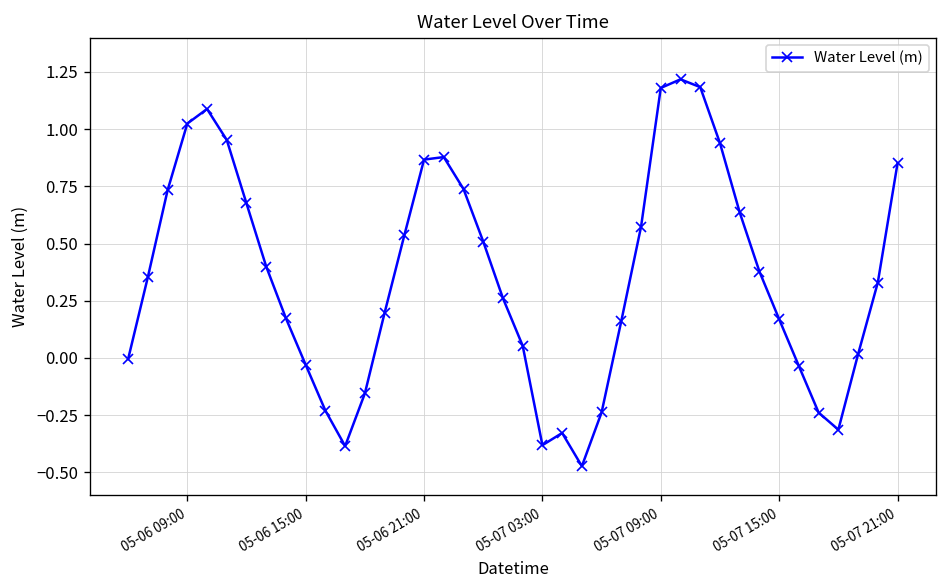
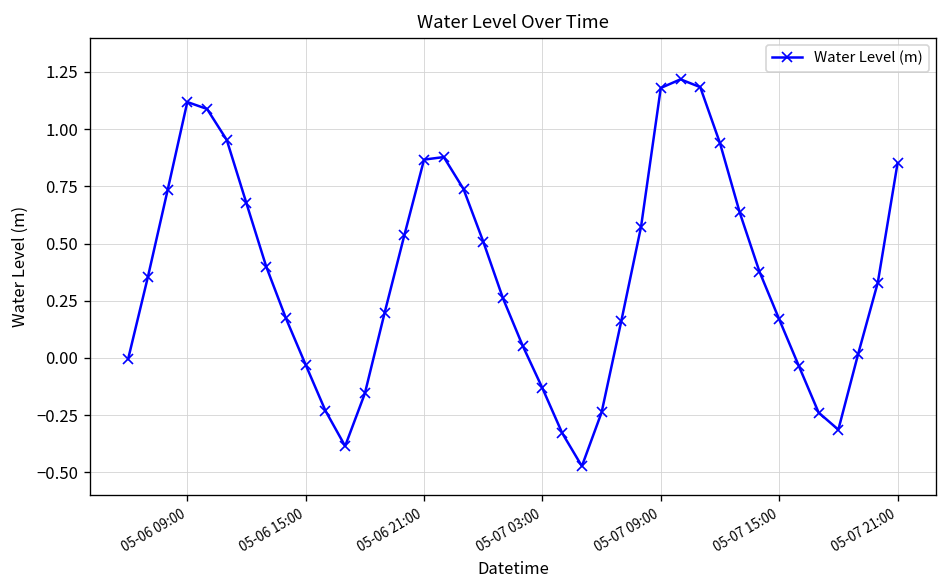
  {
-   "05-06 09:00": 1.02,
+   "05-06 09:00": 1.12,
    "05-06 15:00": -0.03,
    "05-06 21:00": 0.87,
-   "05-07 03:00": -0.38,
+   "05-07 03:00": -0.13,
    "05-07 09:00": 1.18,
    "05-07 15:00": 0.17,
    "05-07 21:00": 0.85
  }
